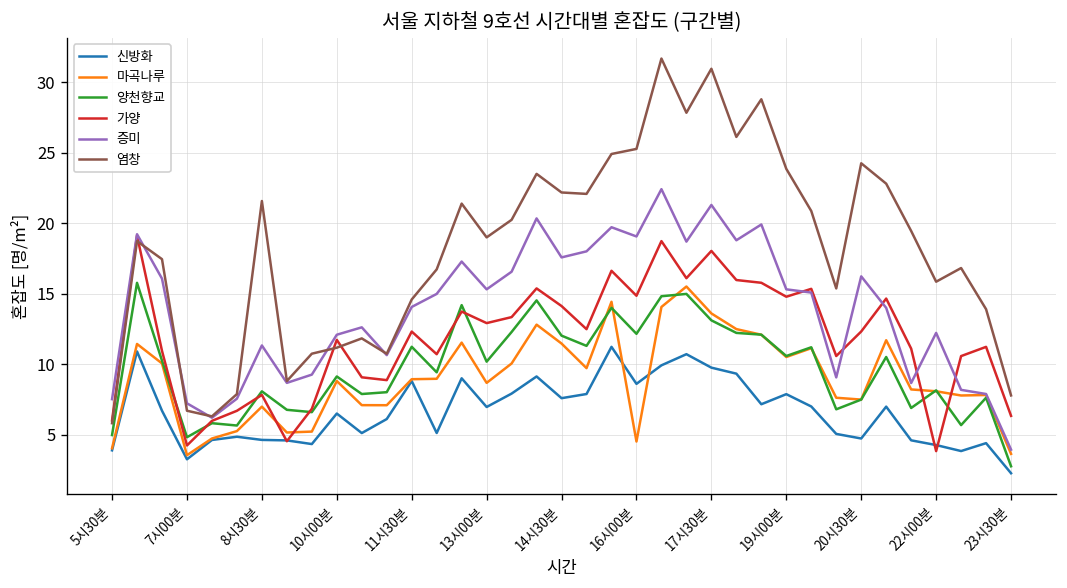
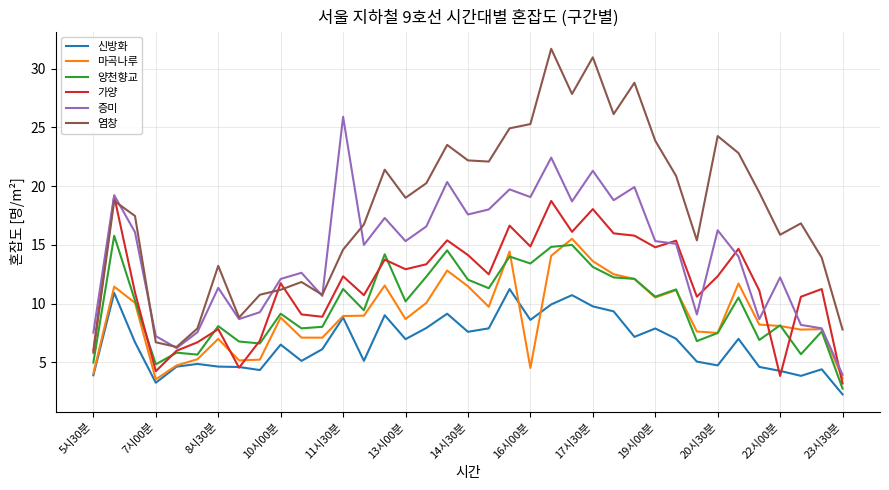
  {
    "신방화": {
      "7시00분": 3.3,
      "8시30분": 4.6,
      "10시00분": 6.5,
      "13시00분": 7.0,
      "14시30분": 7.6,
      "16시00분": 8.6,
      "17시30분": 9.8,
      "19시00분": 7.9,
      "20시30분": 4.7,
      "22시00분": 4.3,
      "23시30분": 2.3
    },
    "마곡나루": {
      "7시00분": 3.6,
      "8시30분": 7.0,
      "10시00분": 8.8,
      "13시00분": 8.7,
      "14시30분": 11.5,
      "16시00분": 4.5,
      "17시30분": 13.6,
      "23시30분": 3.6
    },
    "양천향교": {
      "5시30분": 5.0,
      "7시00분": 4.8,
      "8시30분": 8.1,
      "10시00분": 9.1,
      "11시30분": 11.2,
      "13시00분": 10.2,
      "14시30분": 12.0,
-     "16시00분": 12.2,
+     "16시00분": 13.4,
      "17시30분": 13.1,
      "23시30분": 2.8
    },
    "가양": {
      "7시00분": 4.2,
      "8시30분": 7.8,
      "10시00분": 11.7,
      "11시30분": 12.3,
      "13시00분": 12.9,
      "14시30분": 14.1,
      "16시00분": 14.9,
      "17시30분": 18.0,
      "19시00분": 14.8,
      "20시30분": 12.3,
      "22시00분": 3.8,
-     "23시30분": 6.3
+     "23시30분": 3.2
    },
    "증미": {
      "5시30분": 7.5,
      "7시00분": 7.2,
      "8시30분": 11.3,
      "10시00분": 12.1,
-     "11시30분": 14.1,
+     "11시30분": 25.9,
      "13시00분": 15.3,
      "14시30분": 17.6,
      "16시00분": 19.1,
      "17시30분": 21.3,
      "19시00분": 15.3,
      "20시30분": 16.2,
      "22시00분": 12.2,
      "23시30분": 3.9
    },
    "염창": {
      "7시00분": 6.7,
-     "8시30분": 21.6,
+     "8시30분": 13.2,
      "10시00분": 11.2,
      "11시30분": 14.6,
      "13시00분": 19.0,
      "14시30분": 22.2,
      "16시00분": 25.3,
      "17시30분": 31.0,
      "19시00분": 23.9,
      "20시30분": 24.3,
      "22시00분": 15.9,
      "23시30분": 7.8
    }
  }
